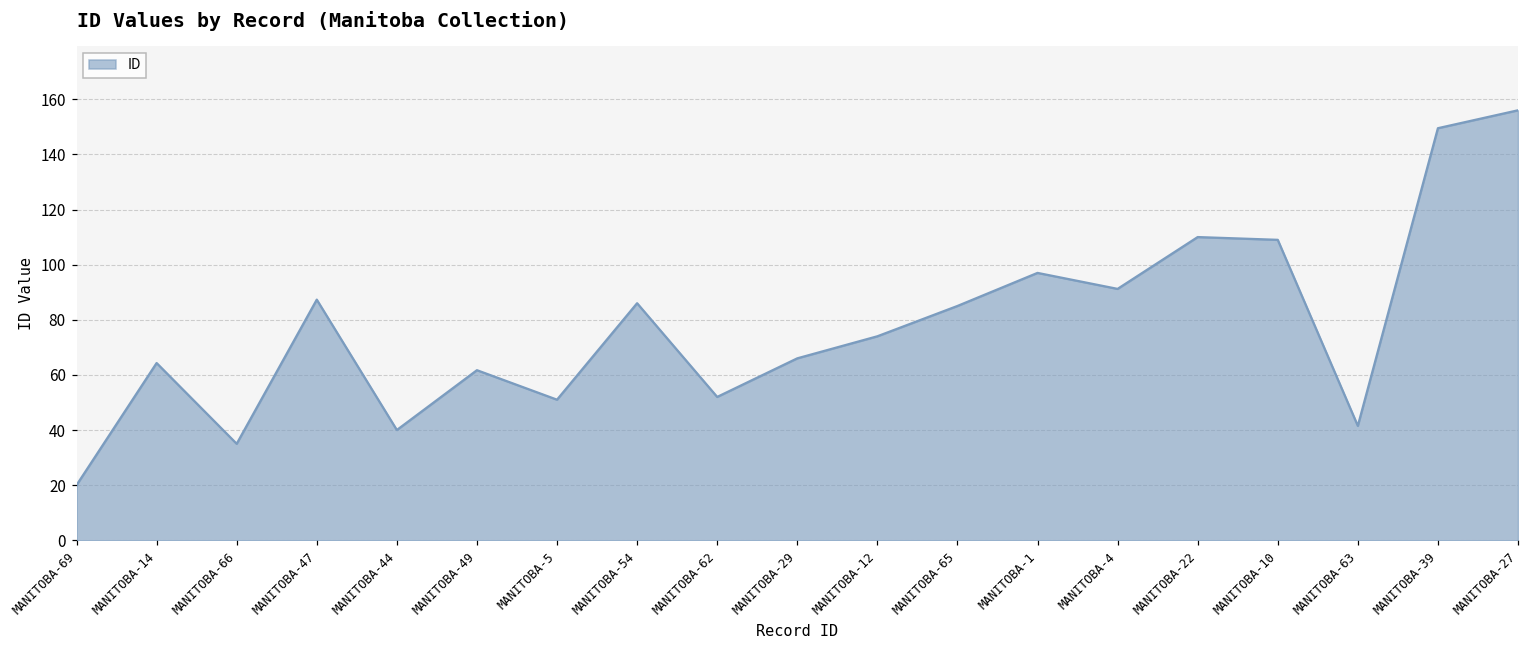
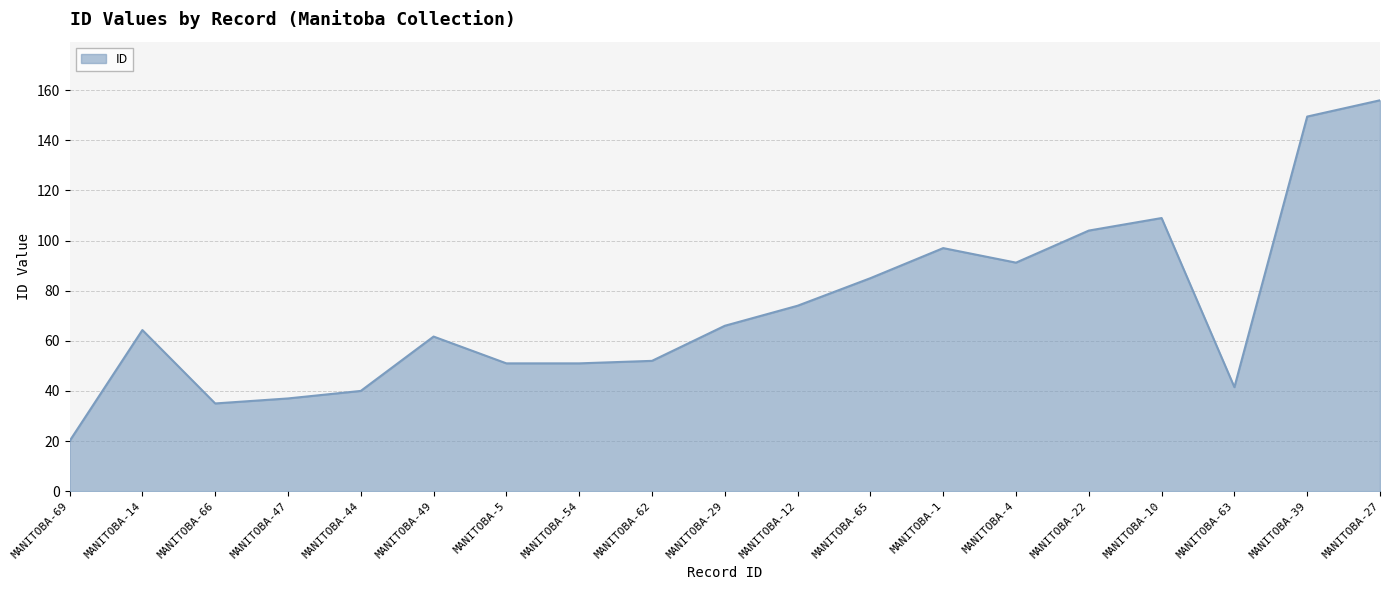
  {
    "MANITOBA-69": 20,
    "MANITOBA-14": 64,
    "MANITOBA-66": 35,
-   "MANITOBA-47": 87,
+   "MANITOBA-47": 37,
    "MANITOBA-44": 40,
    "MANITOBA-49": 62,
    "MANITOBA-5": 51,
-   "MANITOBA-54": 86,
+   "MANITOBA-54": 51,
    "MANITOBA-62": 52,
    "MANITOBA-29": 66,
    "MANITOBA-12": 74,
    "MANITOBA-65": 85,
    "MANITOBA-1": 97,
    "MANITOBA-4": 91,
-   "MANITOBA-22": 110,
+   "MANITOBA-22": 104,
    "MANITOBA-10": 109,
    "MANITOBA-63": 42,
    "MANITOBA-39": 150,
    "MANITOBA-27": 156
  }
